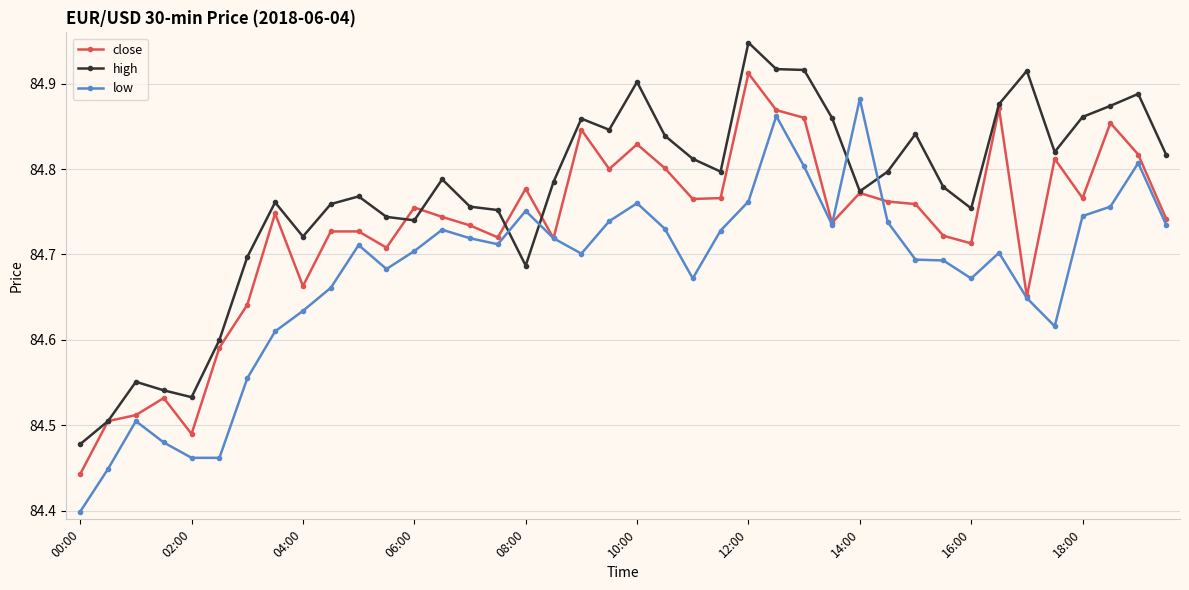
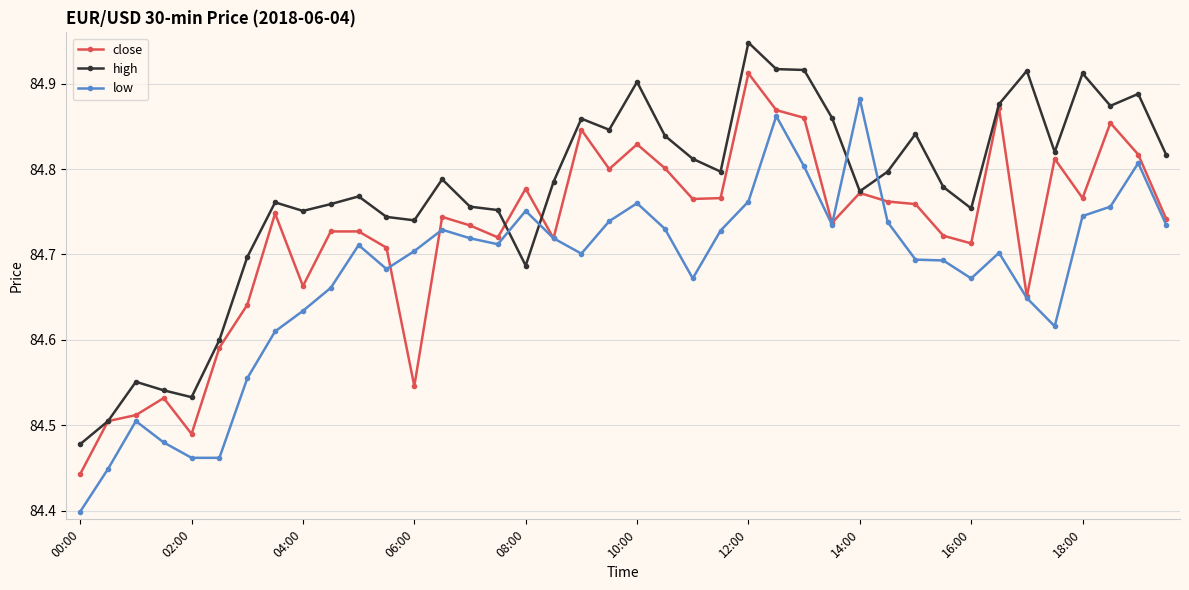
  {
    "close": {
      "00:00": 84.44,
      "02:00": 84.49,
      "04:00": 84.66,
-     "06:00": 84.76,
+     "06:00": 84.55,
      "08:00": 84.78,
      "10:00": 84.83,
      "12:00": 84.91,
      "16:00": 84.71,
      "18:00": 84.77
    },
    "high": {
      "00:00": 84.48,
      "02:00": 84.53,
-     "04:00": 84.72,
+     "04:00": 84.75,
      "06:00": 84.74,
      "08:00": 84.69,
      "10:00": 84.90,
      "12:00": 84.95,
      "16:00": 84.75,
-     "18:00": 84.86
+     "18:00": 84.91
    },
    "low": {
      "00:00": 84.40,
      "02:00": 84.46,
      "04:00": 84.63,
      "06:00": 84.70,
      "08:00": 84.75,
      "10:00": 84.76,
      "12:00": 84.76,
      "14:00": 84.88,
      "16:00": 84.67,
      "18:00": 84.75
    }
  }
